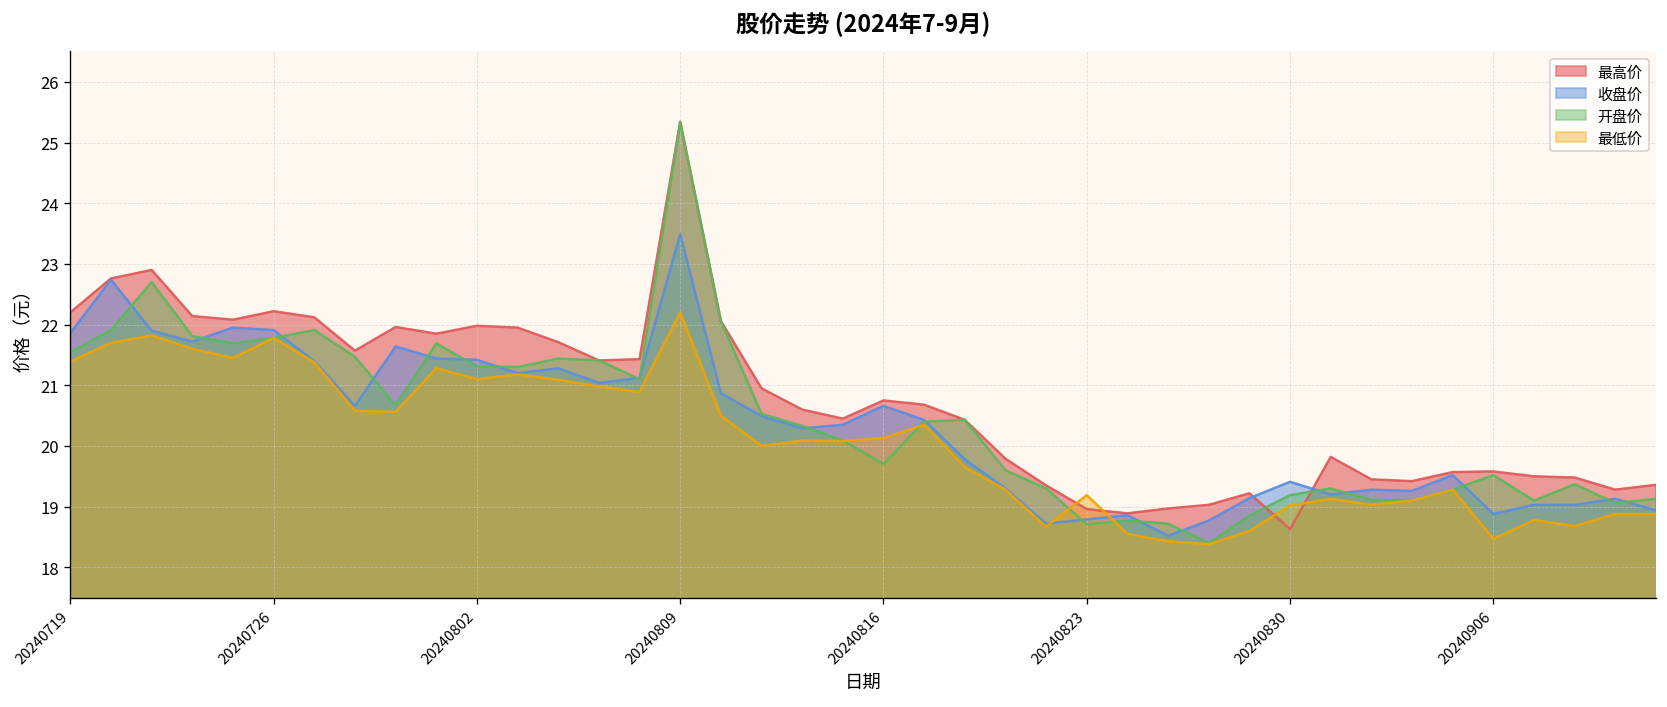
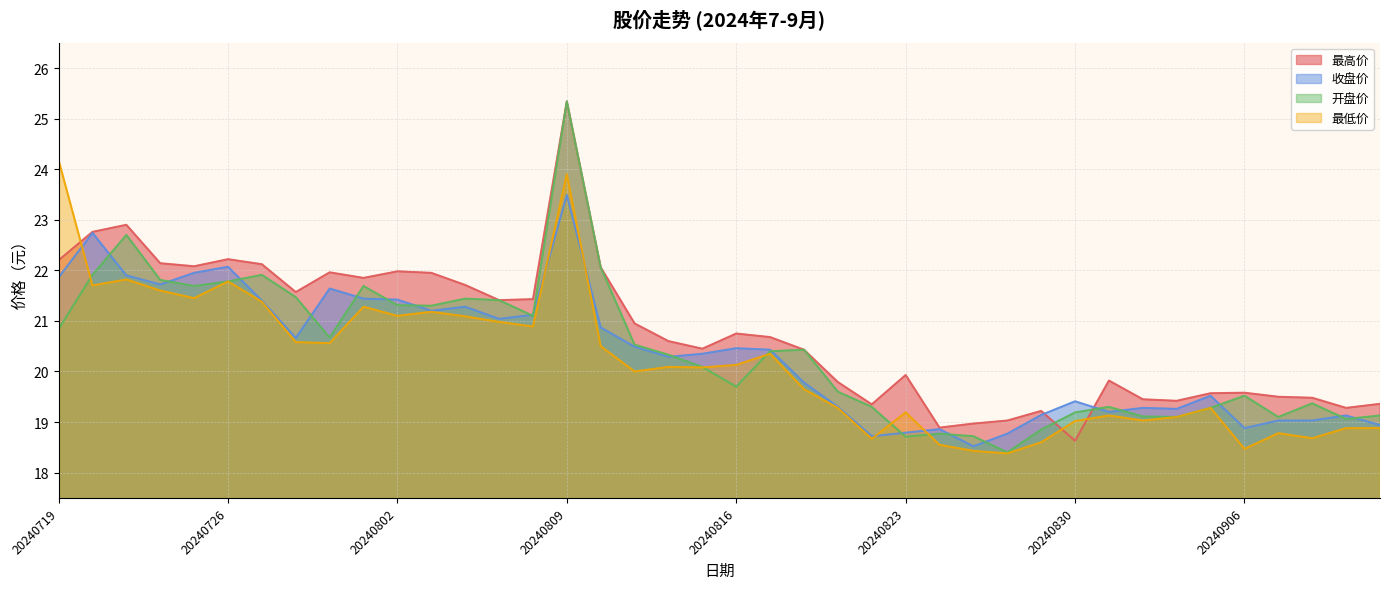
  {
    "最高价": {
      "20240719": 22.2,
      "20240726": 22.2,
      "20240802": 22.0,
      "20240816": 20.8,
-     "20240823": 19.0,
+     "20240823": 19.9,
      "20240830": 18.6,
      "20240906": 19.6
    },
    "收盘价": {
      "20240719": 21.9,
-     "20240726": 21.9,
+     "20240726": 22.1,
      "20240802": 21.4,
      "20240809": 23.5,
-     "20240816": 20.7,
+     "20240816": 20.5,
      "20240823": 18.8,
      "20240830": 19.4,
      "20240906": 18.9
    },
    "开盘价": {
-     "20240719": 21.5,
+     "20240719": 20.8,
      "20240802": 21.3,
      "20240816": 19.7,
      "20240823": 18.7,
      "20240830": 19.2,
      "20240906": 19.5
    },
    "最低价": {
-     "20240719": 21.4,
+     "20240719": 24.2,
      "20240802": 21.1,
-     "20240809": 22.2,
+     "20240809": 23.9,
      "20240816": 20.1,
      "20240823": 19.2,
      "20240830": 19.0,
      "20240906": 18.5
    }
  }
